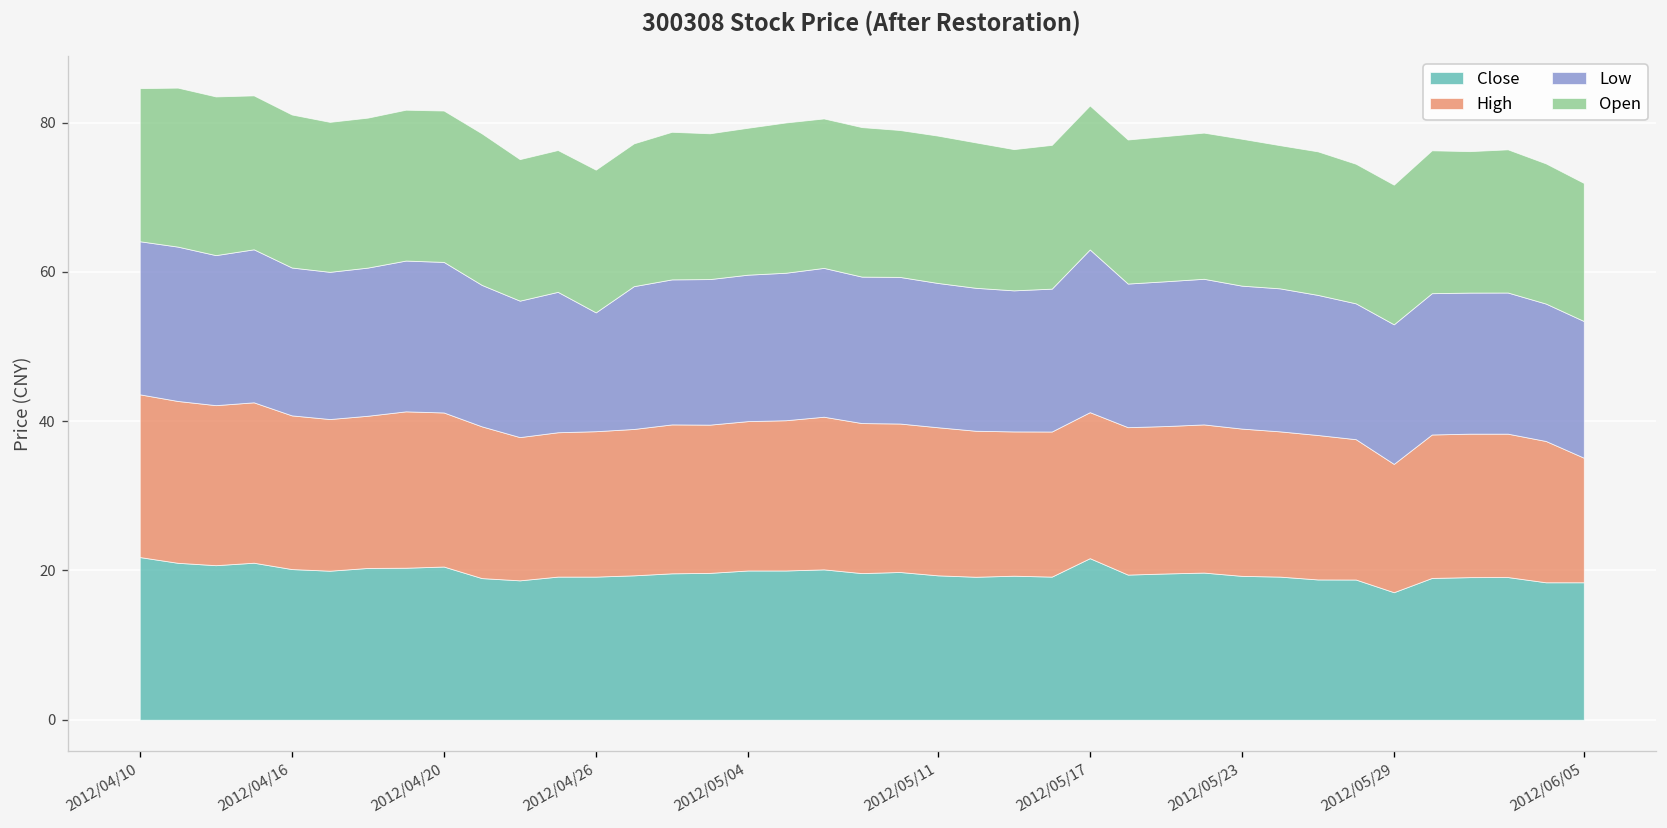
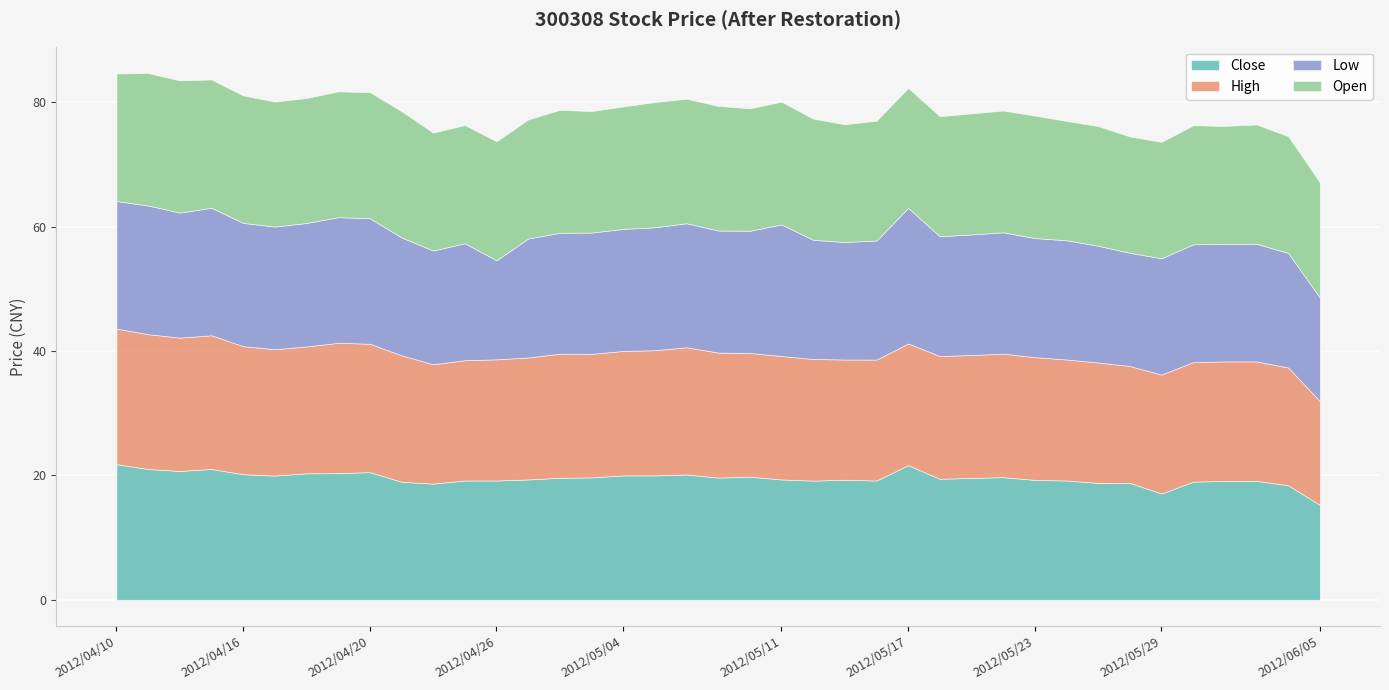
  {
    "Close": {
      "2012/04/10": 22,
      "2012/04/16": 20,
      "2012/04/20": 21,
      "2012/04/26": 19,
      "2012/05/04": 20,
      "2012/05/11": 19,
      "2012/05/17": 22,
      "2012/05/23": 19,
      "2012/05/29": 17,
-     "2012/06/05": 18
+     "2012/06/05": 15
    },
    "High": {
      "2012/04/10": 22,
      "2012/04/16": 21,
      "2012/04/20": 21,
      "2012/04/26": 19,
      "2012/05/04": 20,
      "2012/05/11": 20,
      "2012/05/17": 20,
      "2012/05/23": 20,
-     "2012/05/29": 17,
+     "2012/05/29": 19,
      "2012/06/05": 17
    },
    "Low": {
      "2012/04/10": 21,
      "2012/04/16": 20,
      "2012/04/20": 20,
      "2012/04/26": 16,
      "2012/05/04": 20,
-     "2012/05/11": 19,
+     "2012/05/11": 21,
      "2012/05/17": 22,
      "2012/05/23": 19,
      "2012/05/29": 19,
-     "2012/06/05": 18
+     "2012/06/05": 17
    },
    "Open": {
      "2012/04/10": 21,
      "2012/04/16": 21,
      "2012/04/20": 20,
      "2012/04/26": 19,
      "2012/05/04": 20,
      "2012/05/11": 20,
      "2012/05/17": 19,
      "2012/05/23": 20,
      "2012/05/29": 19,
      "2012/06/05": 19
    }
  }
